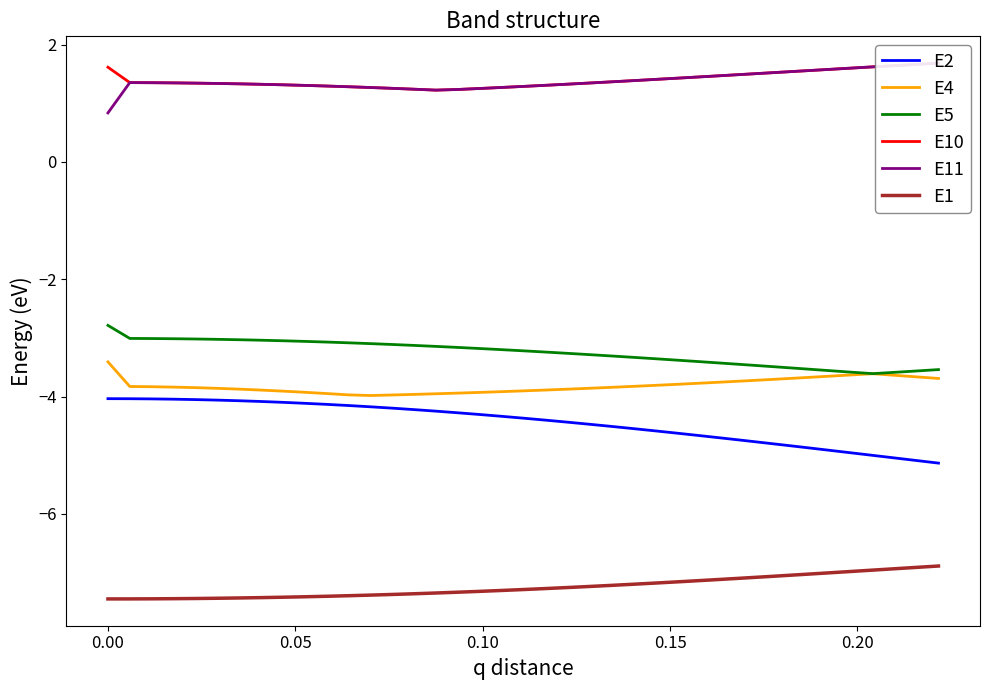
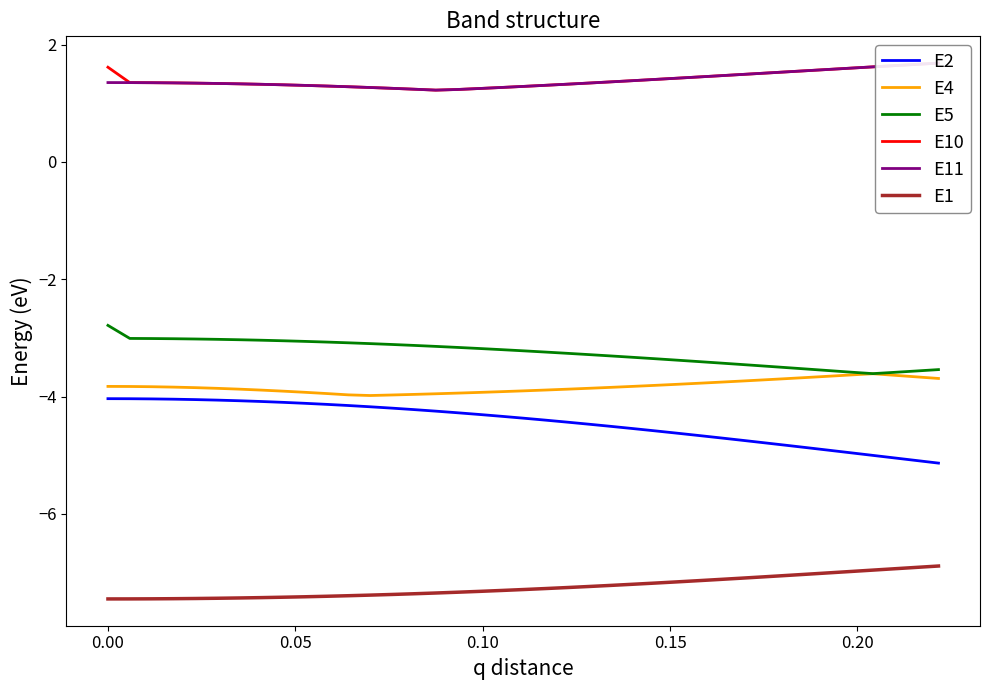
  {
    "E2": {
      "0.00": -4.0
    },
    "E4": {
-     "0.00": -3.4
+     "0.00": -3.8
    },
    "E5": {
      "0.00": -2.8
    },
    "E10": {
      "0.00": 1.6
    },
    "E11": {
-     "0.00": 0.8
+     "0.00": 1.4
    },
    "E1": {
      "0.00": -7.4
    }
  }
